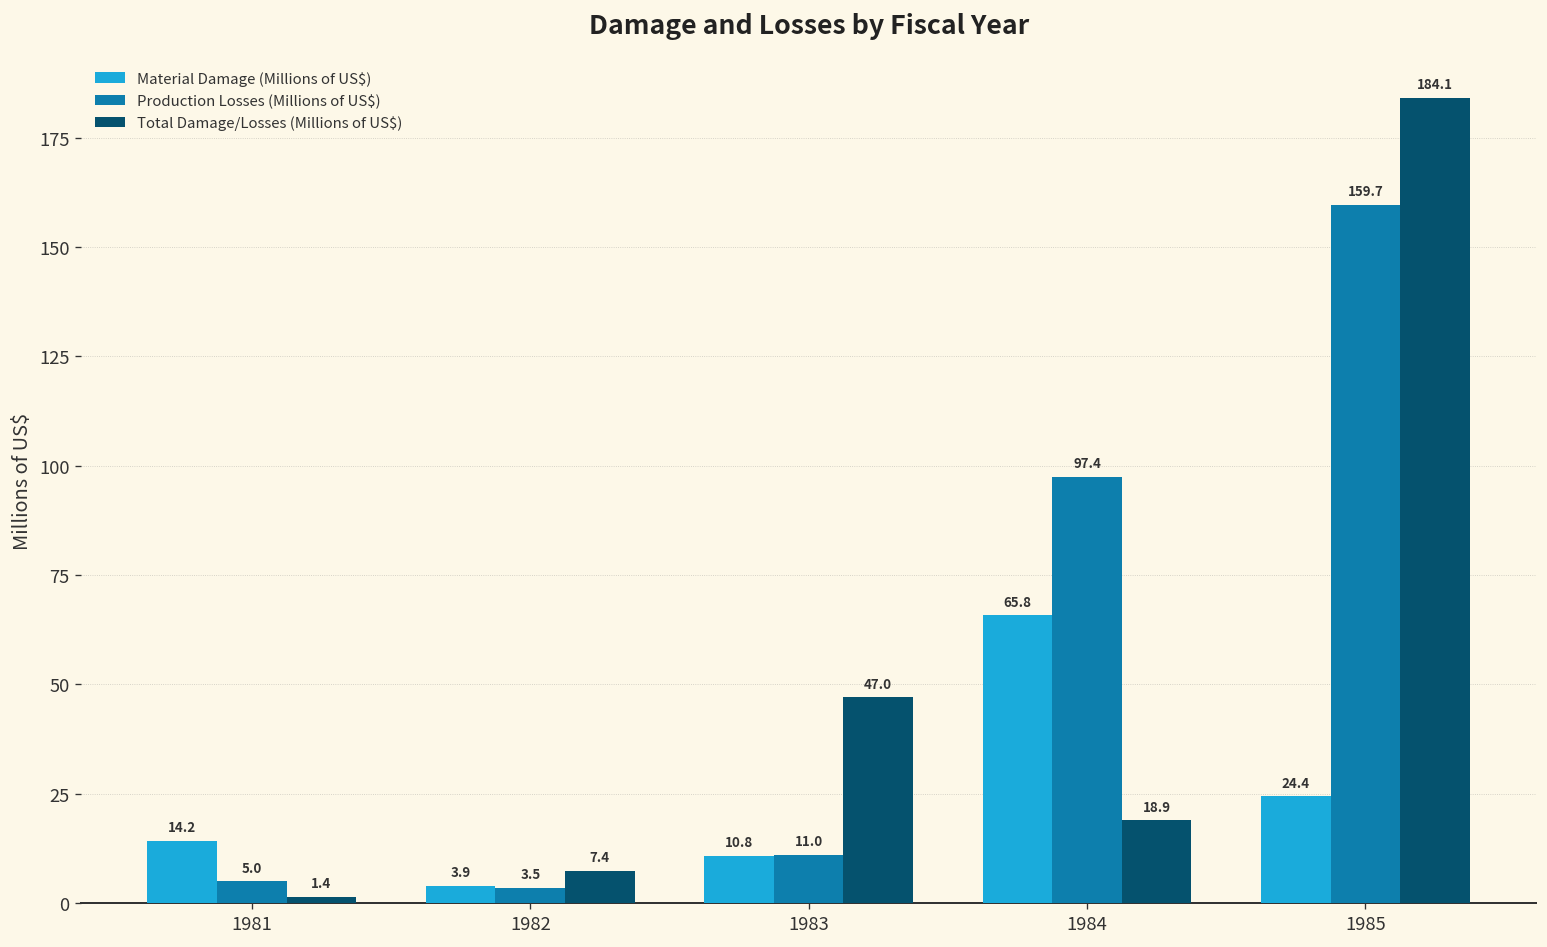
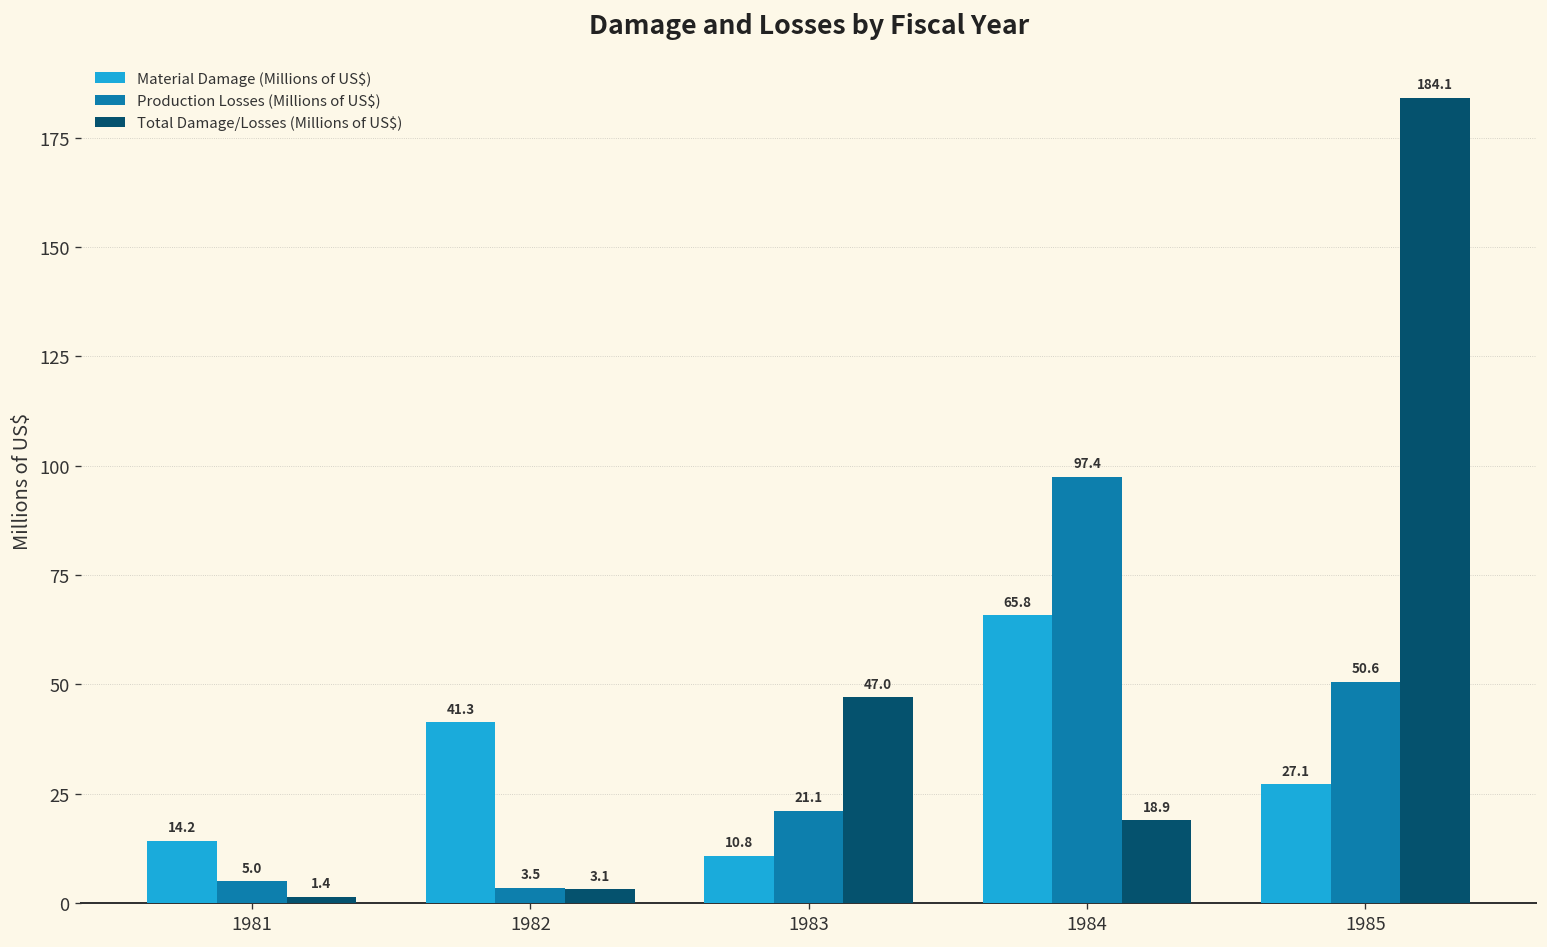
  {
    "Material Damage (Millions of US$)": {
      "1981": 14.2,
-     "1982": 3.9,
+     "1982": 41.3,
      "1983": 10.8,
      "1984": 65.8,
-     "1985": 24.4
+     "1985": 27.1
    },
    "Production Losses (Millions of US$)": {
      "1981": 5.0,
      "1982": 3.5,
-     "1983": 11.0,
+     "1983": 21.1,
      "1984": 97.4,
-     "1985": 159.7
+     "1985": 50.6
    },
    "Total Damage/Losses (Millions of US$)": {
      "1981": 1.4,
-     "1982": 7.4,
+     "1982": 3.1,
      "1983": 47.0,
      "1984": 18.9,
      "1985": 184.1
    }
  }
